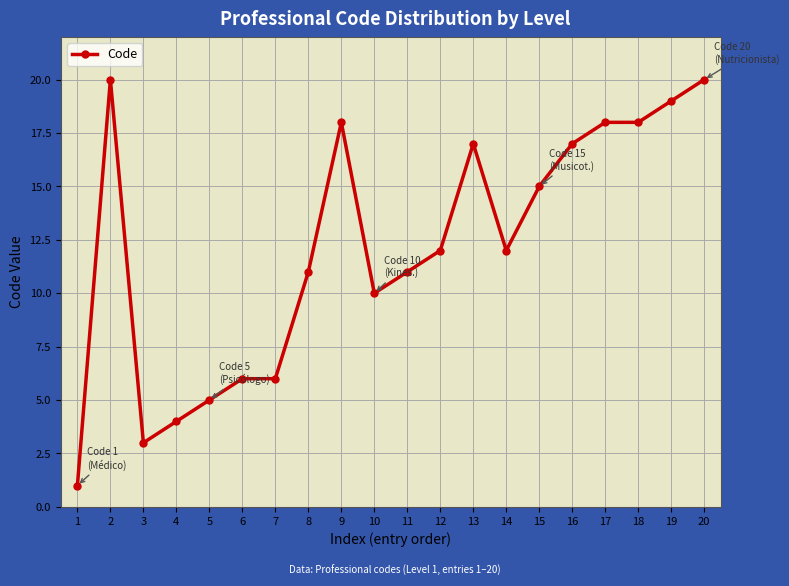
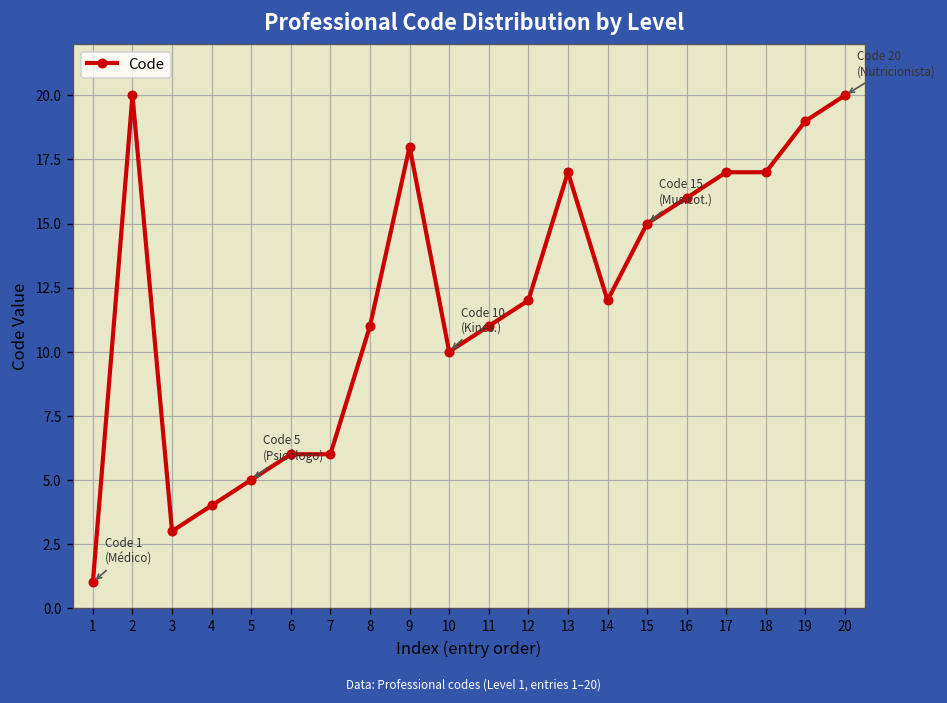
  {
    "2": 20,
    "3": 3,
    "4": 4,
    "7": 6,
    "8": 11,
    "9": 18,
    "12": 12,
    "13": 17,
    "14": 12,
-   "16": 17,
-   "17": 18,
-   "18": 18,
+   "16": 16,
+   "17": 17,
+   "18": 17,
    "19": 19
  }
